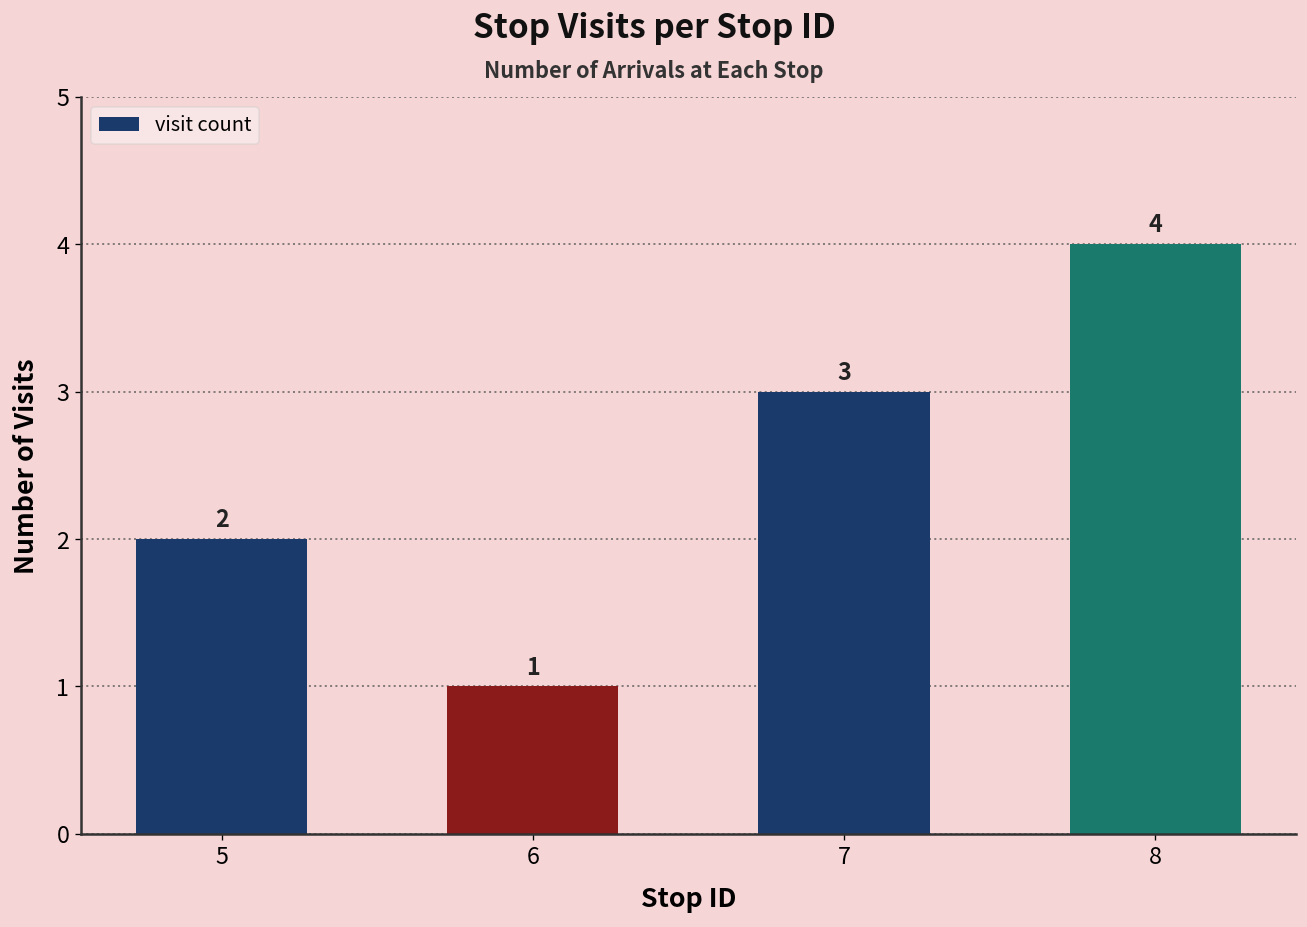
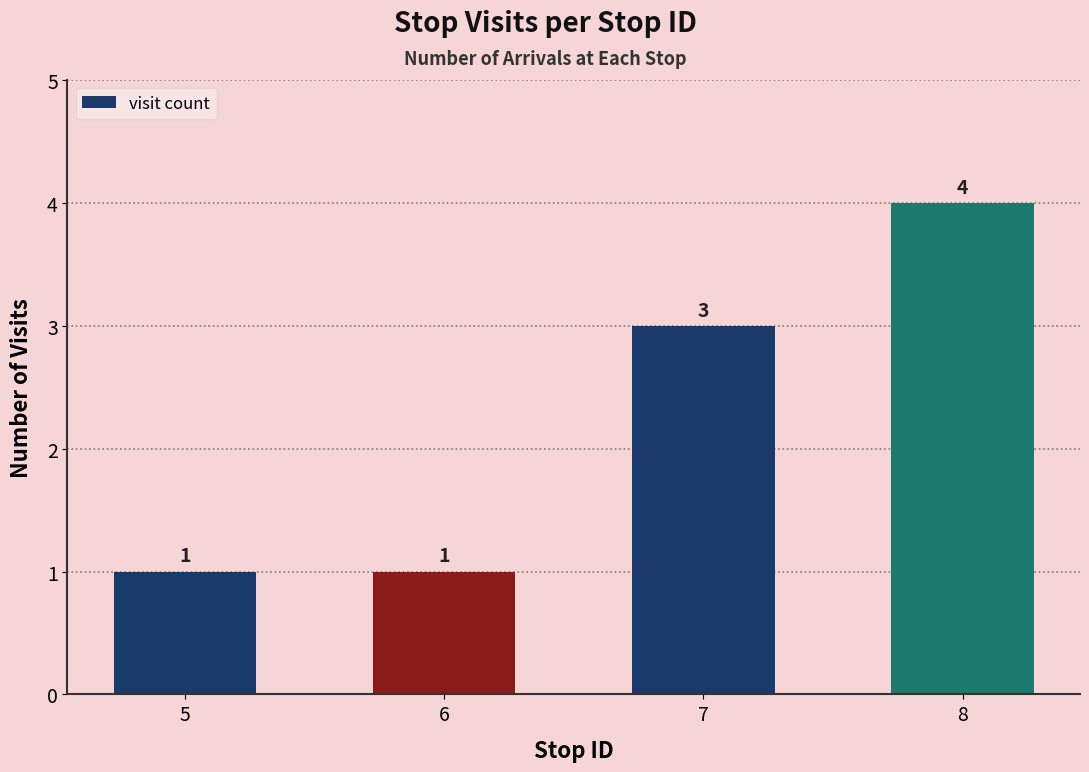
  {
-   "5": 2,
+   "5": 1,
    "6": 1,
    "7": 3,
    "8": 4
  }
